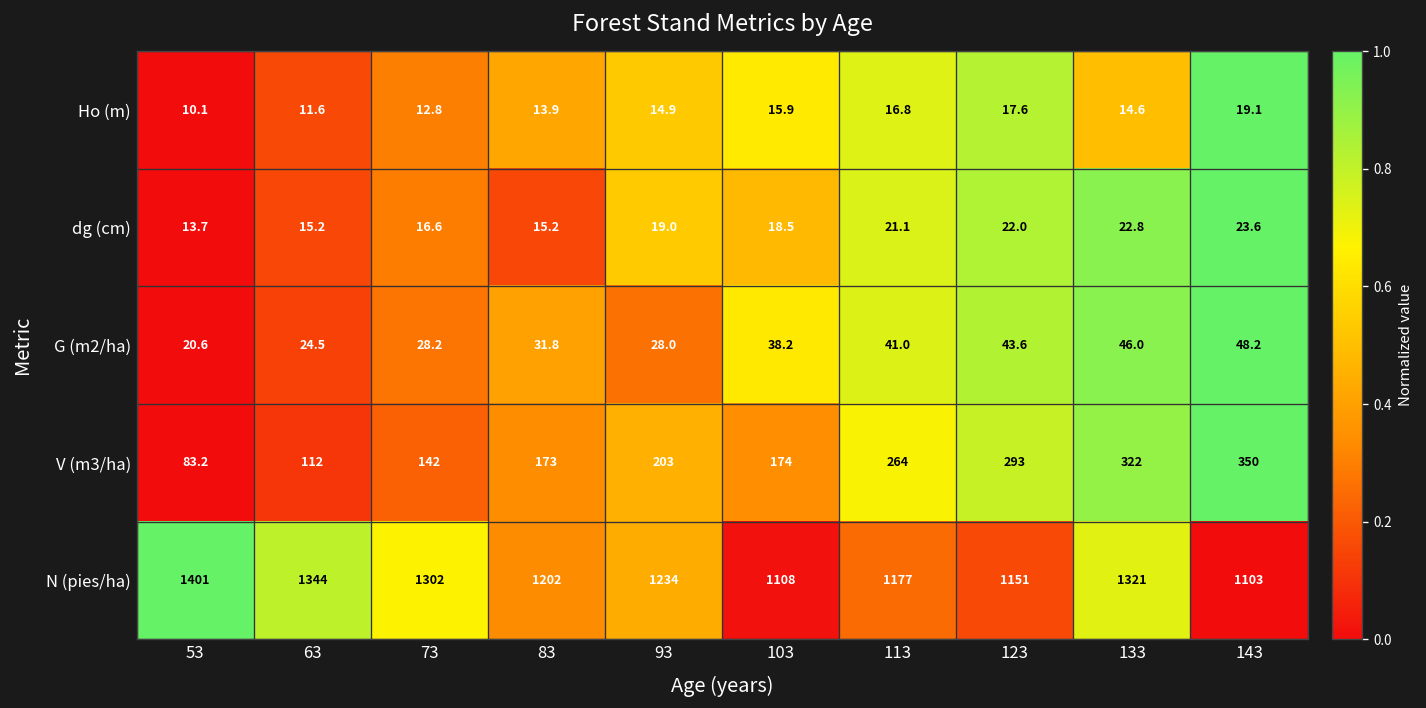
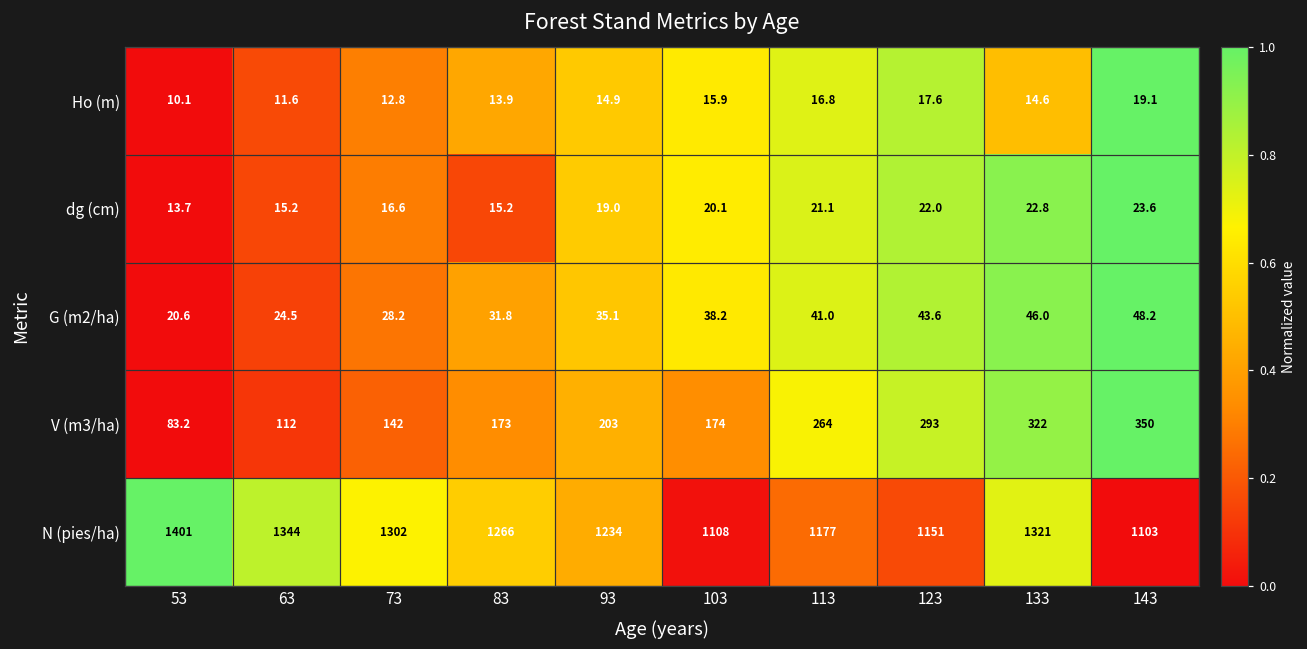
  {
    "Ho (m)": {
      "53": 10.1,
      "63": 11.6,
      "73": 12.8,
      "83": 13.9,
      "93": 14.9,
      "103": 15.9,
      "113": 16.8,
      "123": 17.6,
      "133": 14.6,
      "143": 19.1
    },
    "dg (cm)": {
      "53": 13.7,
      "63": 15.2,
      "73": 16.6,
      "83": 15.2,
      "93": 19.0,
-     "103": 18.5,
+     "103": 20.1,
      "113": 21.1,
      "123": 22.0,
      "133": 22.8,
      "143": 23.6
    },
    "G (m2/ha)": {
      "53": 20.6,
      "63": 24.5,
      "73": 28.2,
      "83": 31.8,
-     "93": 28.0,
+     "93": 35.1,
      "103": 38.2,
      "113": 41.0,
      "123": 43.6,
      "133": 46.0,
      "143": 48.2
    },
    "V (m3/ha)": {
      "53": 83.2,
      "63": 112,
      "73": 142,
      "83": 173,
      "93": 203,
      "103": 174,
      "113": 264,
      "123": 293,
      "133": 322,
      "143": 350
    },
    "N (pies/ha)": {
      "53": 1401,
      "63": 1344,
      "73": 1302,
-     "83": 1202,
+     "83": 1266,
      "93": 1234,
      "103": 1108,
      "113": 1177,
      "123": 1151,
      "133": 1321,
      "143": 1103
    }
  }
